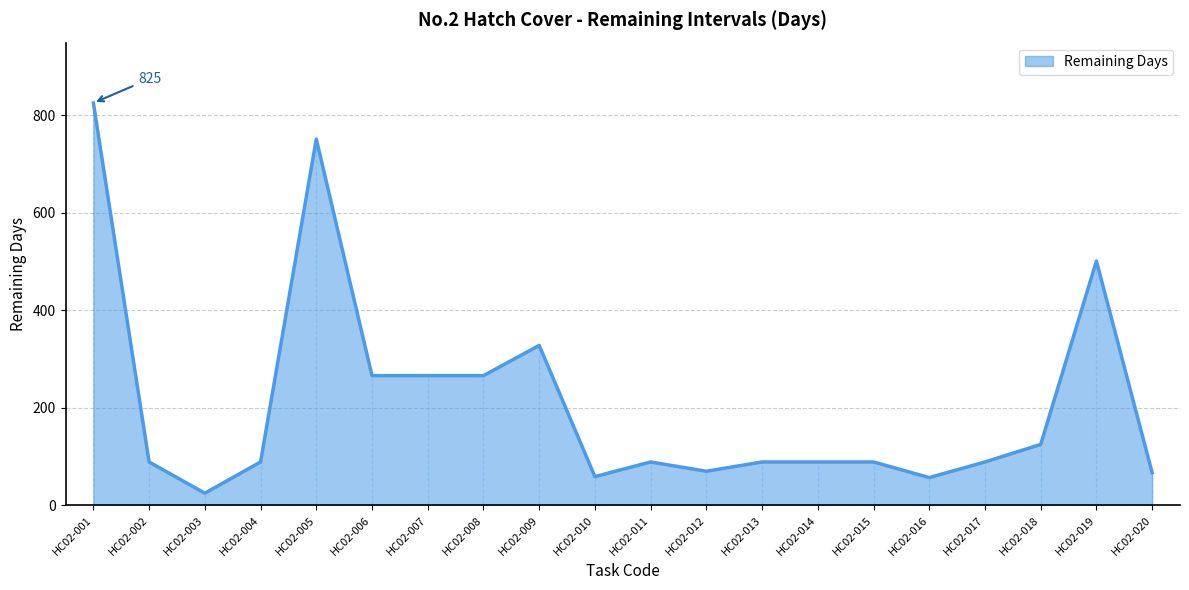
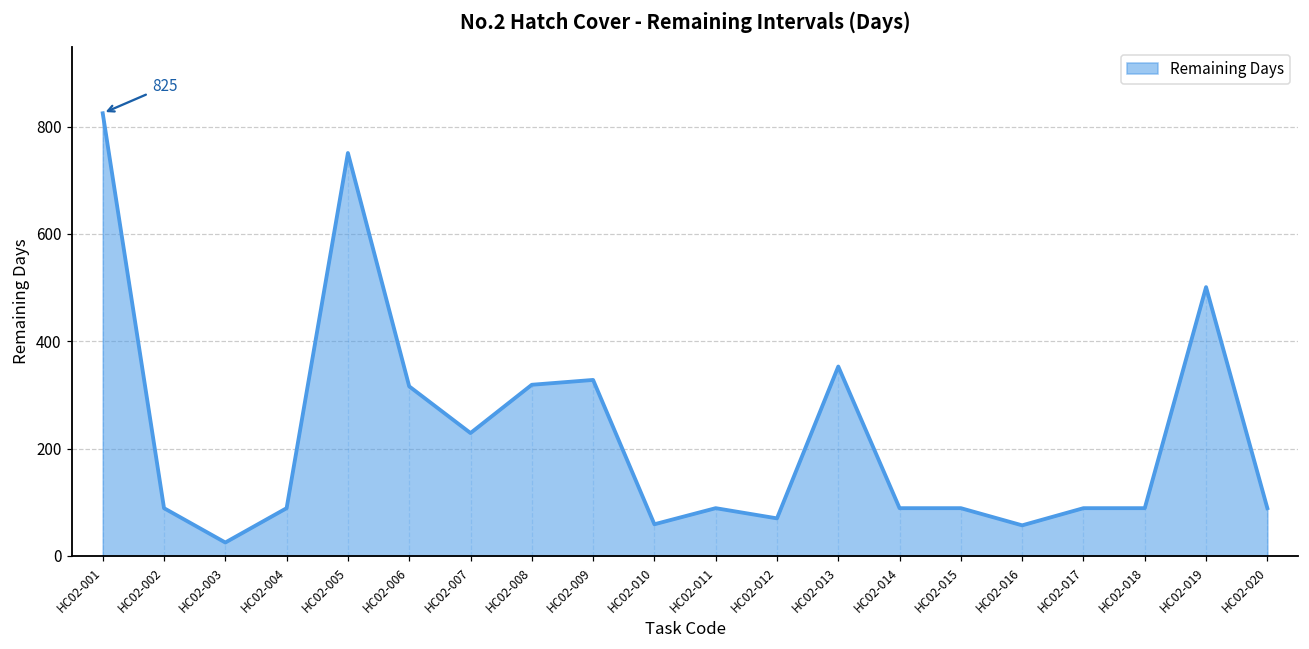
  {
    "HC02-002": 90,
    "HC02-003": 30,
    "HC02-004": 90,
    "HC02-005": 750,
-   "HC02-006": 270,
-   "HC02-007": 270,
-   "HC02-008": 270,
+   "HC02-006": 320,
+   "HC02-007": 230,
+   "HC02-008": 320,
    "HC02-009": 330,
    "HC02-010": 60,
    "HC02-011": 90,
    "HC02-012": 70,
-   "HC02-013": 90,
+   "HC02-013": 350,
    "HC02-014": 90,
    "HC02-015": 90,
    "HC02-016": 60,
    "HC02-017": 90,
-   "HC02-018": 130,
+   "HC02-018": 90,
    "HC02-019": 500,
-   "HC02-020": 70
+   "HC02-020": 90
  }
